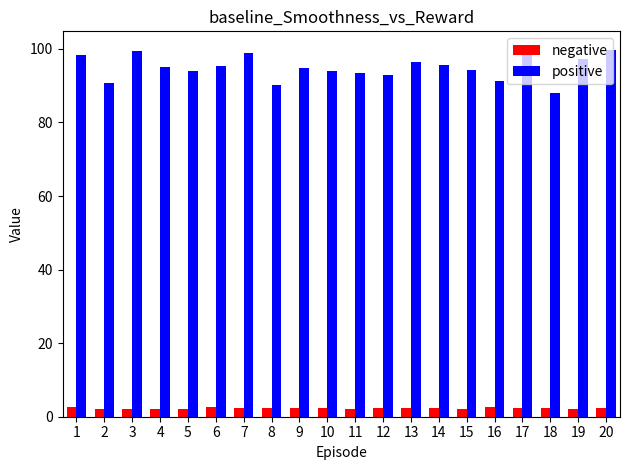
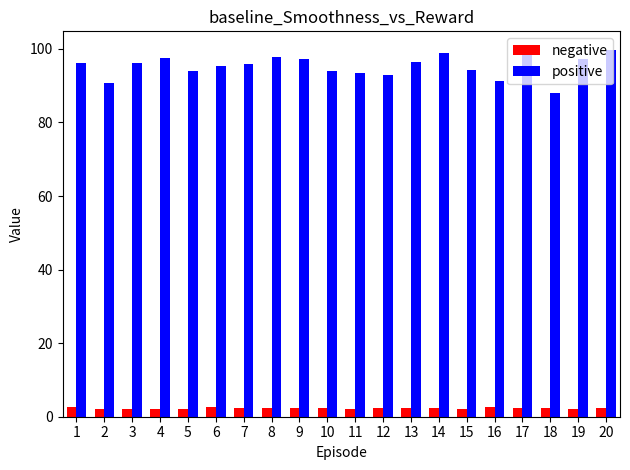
  {
    "negative": {
      "1": 3,
      "2": 2,
      "3": 2,
      "4": 2,
      "5": 2,
      "6": 3,
      "7": 2,
      "8": 2,
      "9": 2,
      "10": 2,
      "11": 2,
      "12": 2,
      "13": 2,
      "14": 2,
      "15": 2,
      "16": 3,
      "17": 2,
      "18": 2,
      "19": 2,
      "20": 2
    },
    "positive": {
-     "1": 98,
+     "1": 96,
      "2": 91,
-     "3": 99,
-     "4": 95,
+     "3": 96,
+     "4": 97,
      "5": 94,
      "6": 95,
-     "7": 99,
-     "8": 90,
-     "9": 95,
+     "7": 96,
+     "8": 98,
+     "9": 97,
      "10": 94,
      "11": 94,
      "12": 93,
      "13": 96,
-     "14": 96,
+     "14": 99,
      "15": 94,
      "16": 91,
      "18": 88
    }
  }
